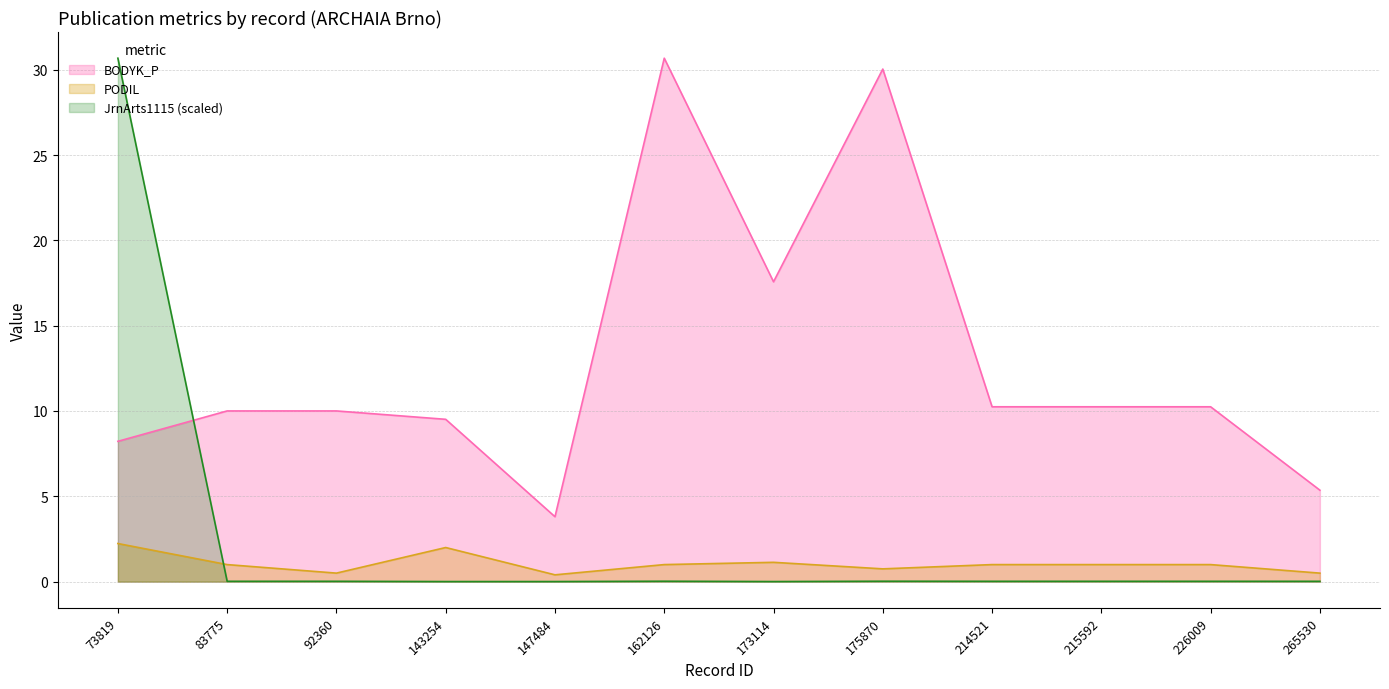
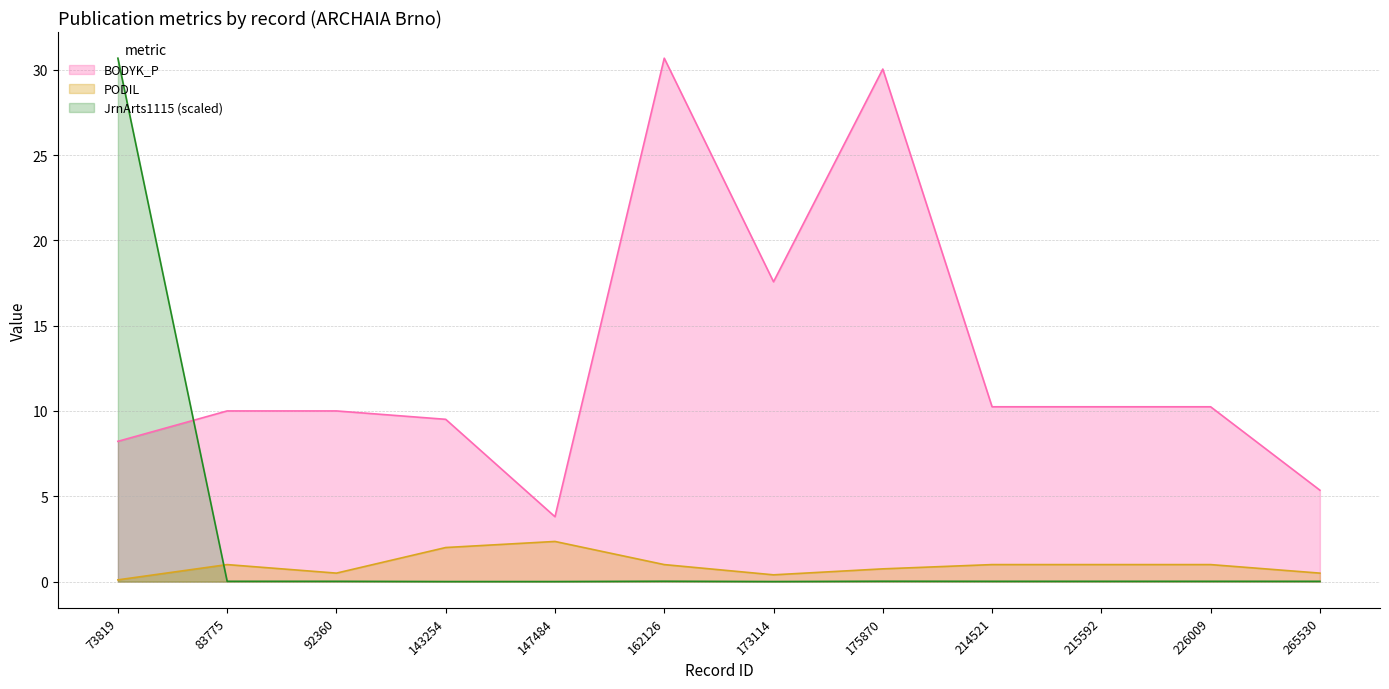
  {
    "BODYK_P": {
      "73819": 8.2,
      "83775": 10.0,
      "92360": 10.0,
      "143254": 9.5,
      "147484": 3.8,
      "162126": 30.7,
      "173114": 17.6,
      "175870": 30.0,
      "214521": 10.2,
      "215592": 10.2,
      "226009": 10.2,
      "265530": 5.4
    },
    "PODIL": {
-     "73819": 2.2,
+     "73819": 0.1,
      "83775": 1.0,
      "92360": 0.5,
      "143254": 2.0,
-     "147484": 0.4,
+     "147484": 2.4,
      "162126": 1.0,
-     "173114": 1.1,
+     "173114": 0.4,
      "175870": 0.8,
      "214521": 1.0,
      "215592": 1.0,
      "226009": 1.0,
      "265530": 0.5
    },
    "JrnArts1115 (scaled)": {
      "73819": 30.7,
      "83775": 0.0,
      "92360": 0.0,
      "143254": 0.0,
      "147484": 0.0,
      "162126": 0.0,
      "173114": 0.0,
      "175870": 0.0,
      "214521": 0.0,
      "215592": 0.0,
      "226009": 0.0,
      "265530": 0.0
    }
  }
